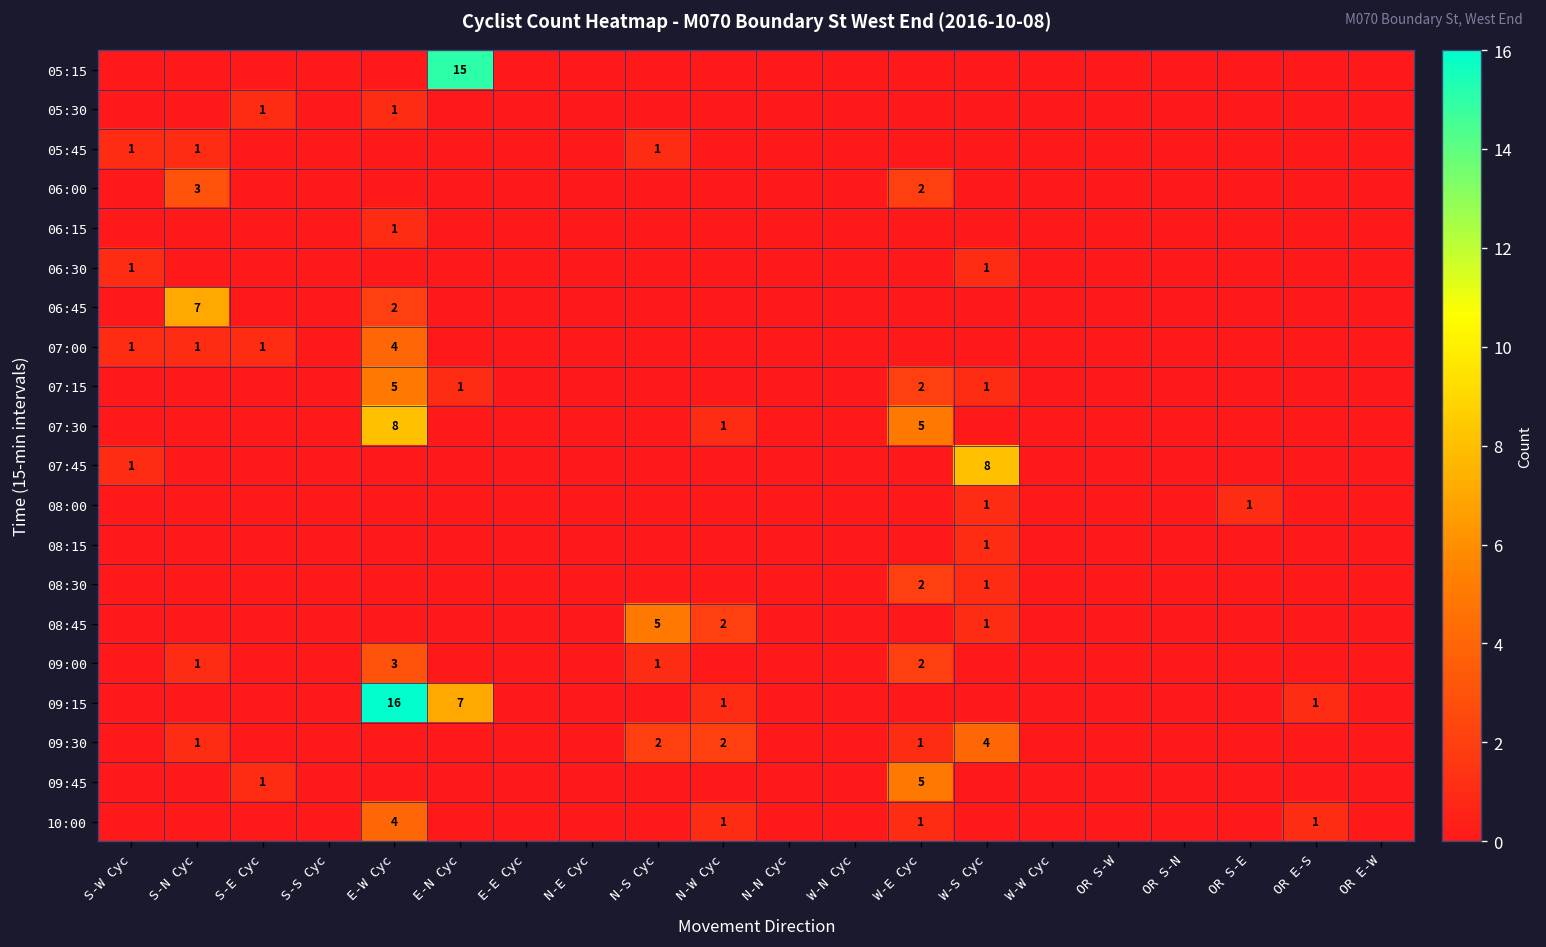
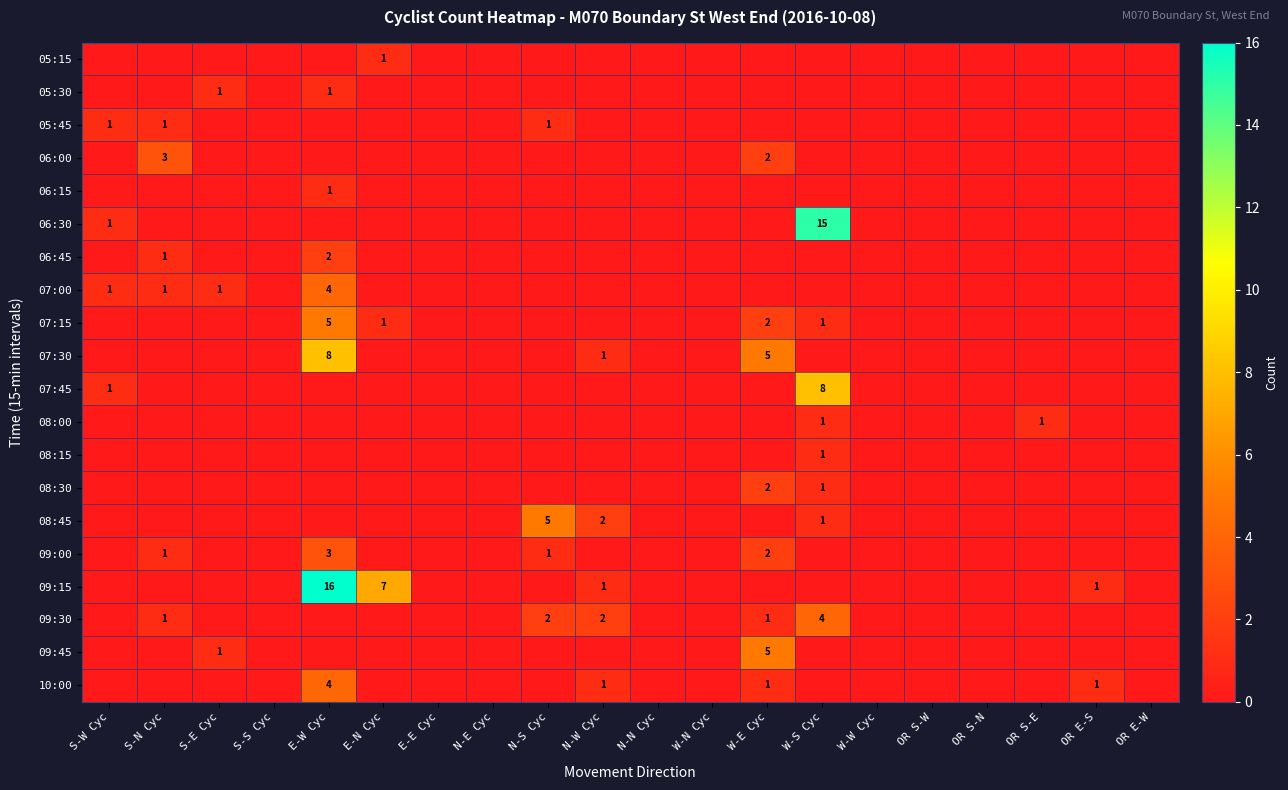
  {
    "05:15": {
-     "E-N Cyc": 15
+     "E-N Cyc": 1
    },
    "05:30": {
      "S-E Cyc": 1,
      "E-W Cyc": 1
    },
    "05:45": {
      "S-W Cyc": 1,
      "S-N Cyc": 1,
      "N-S Cyc": 1
    },
    "06:00": {
      "S-N Cyc": 3,
      "W-E Cyc": 2
    },
    "06:15": {
      "E-W Cyc": 1
    },
    "06:30": {
      "S-W Cyc": 1,
-     "W-S Cyc": 1
+     "W-S Cyc": 15
    },
    "06:45": {
-     "S-N Cyc": 7,
+     "S-N Cyc": 1,
      "E-W Cyc": 2
    },
    "07:00": {
      "S-W Cyc": 1,
      "S-N Cyc": 1,
      "S-E Cyc": 1,
      "E-W Cyc": 4
    },
    "07:15": {
      "E-W Cyc": 5,
      "E-N Cyc": 1,
      "W-E Cyc": 2,
      "W-S Cyc": 1
    },
    "07:30": {
      "E-W Cyc": 8,
      "N-W Cyc": 1,
      "W-E Cyc": 5
    },
    "07:45": {
      "S-W Cyc": 1,
      "W-S Cyc": 8
    },
    "08:00": {
      "W-S Cyc": 1,
      "OR S-E": 1
    },
    "08:15": {
      "W-S Cyc": 1
    },
    "08:30": {
      "W-E Cyc": 2,
      "W-S Cyc": 1
    },
    "08:45": {
      "N-S Cyc": 5,
      "N-W Cyc": 2,
      "W-S Cyc": 1
    },
    "09:00": {
      "S-N Cyc": 1,
      "E-W Cyc": 3,
      "N-S Cyc": 1,
      "W-E Cyc": 2
    },
    "09:15": {
      "E-W Cyc": 16,
      "E-N Cyc": 7,
      "N-W Cyc": 1,
      "OR E-S": 1
    },
    "09:30": {
      "S-N Cyc": 1,
      "N-S Cyc": 2,
      "N-W Cyc": 2,
      "W-E Cyc": 1,
      "W-S Cyc": 4
    },
    "09:45": {
      "S-E Cyc": 1,
      "W-E Cyc": 5
    },
    "10:00": {
      "E-W Cyc": 4,
      "N-W Cyc": 1,
      "W-E Cyc": 1,
      "OR E-S": 1
    }
  }
